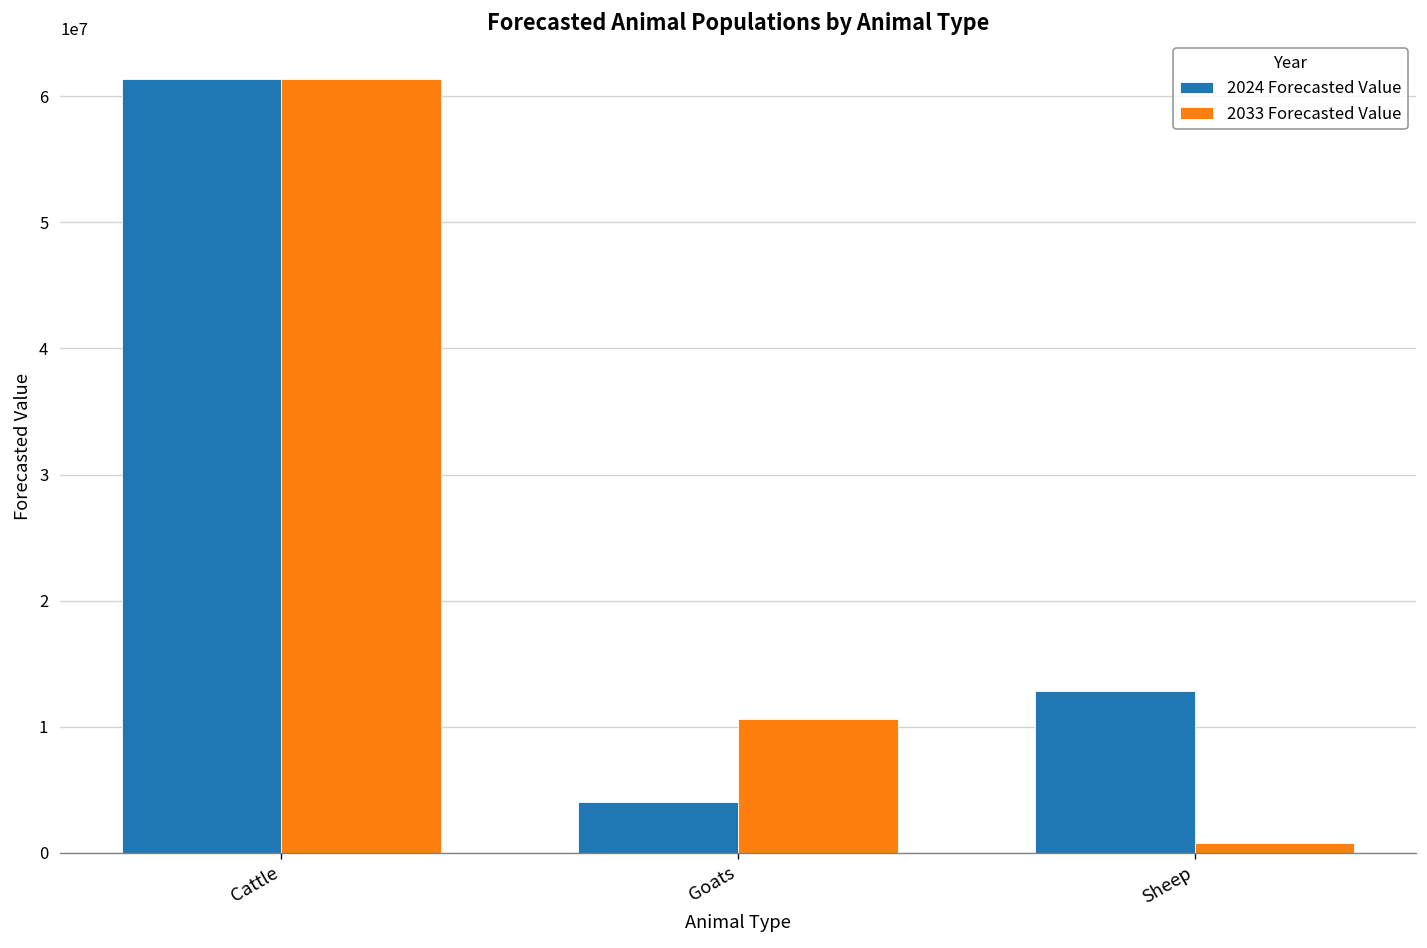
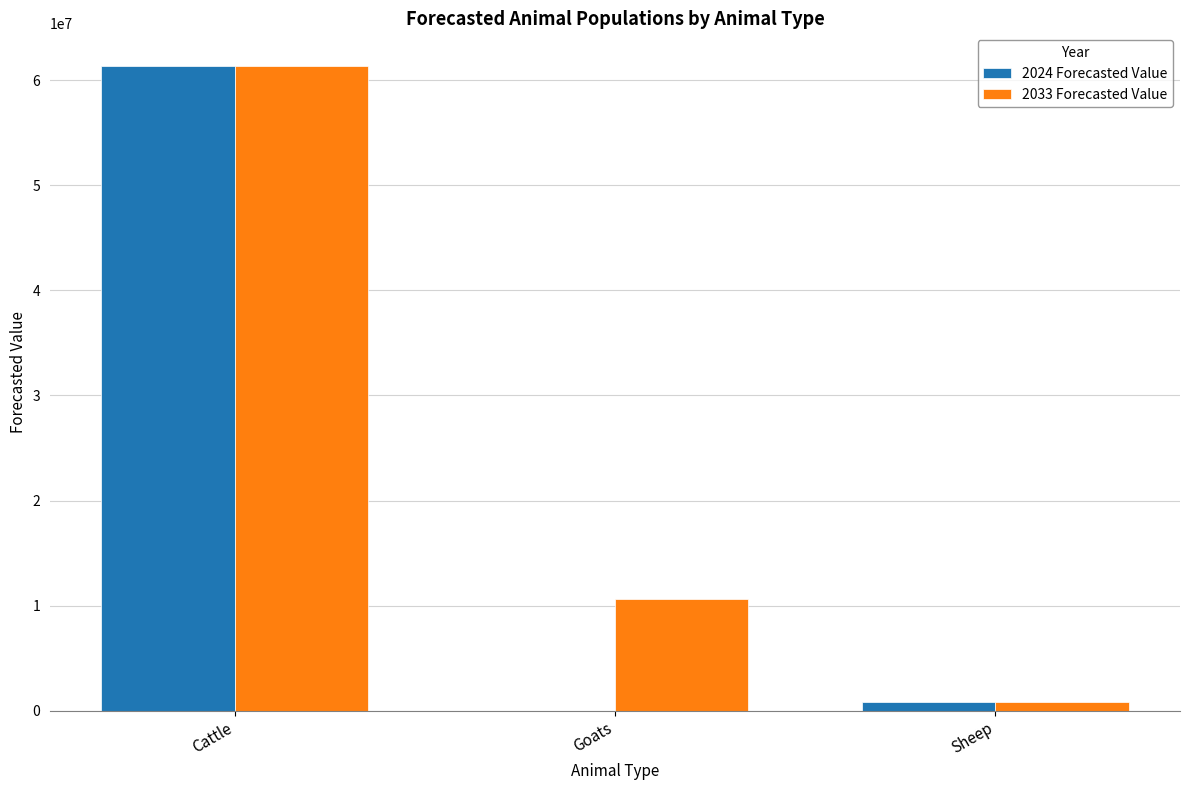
  {
    "2024 Forecasted Value": {
      "Cattle": 61400000,
-     "Goats": 4100000,
-     "Sheep": 12800000
+     "Goats": 0,
+     "Sheep": 800000
    },
    "2033 Forecasted Value": {
      "Cattle": 61400000,
      "Goats": 10600000,
      "Sheep": 800000
    }
  }
